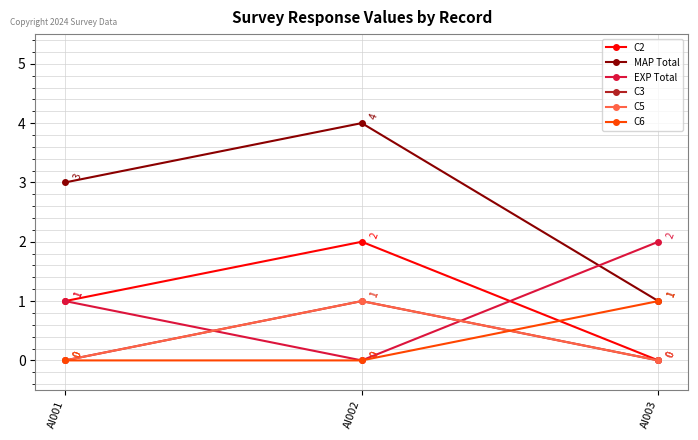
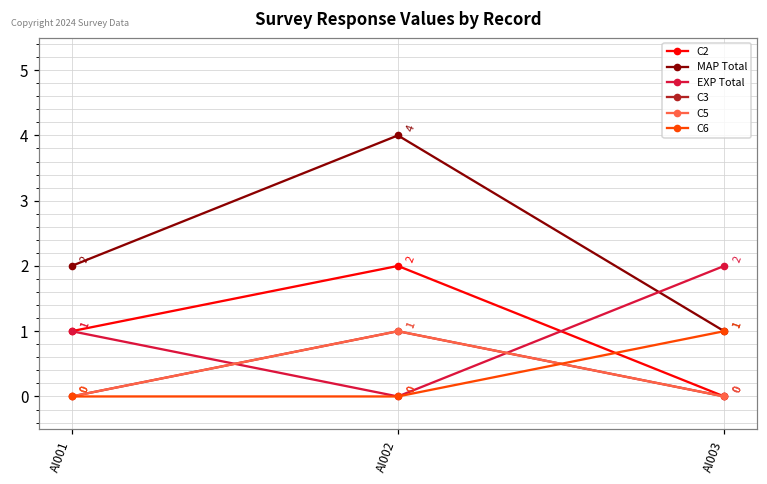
  {
    "C2": {
      "AI002": 2
    },
    "MAP Total": {
-     "AI001": 3,
+     "AI001": 2,
      "AI002": 4
    },
    "EXP Total": {
      "AI003": 2
    }
  }
